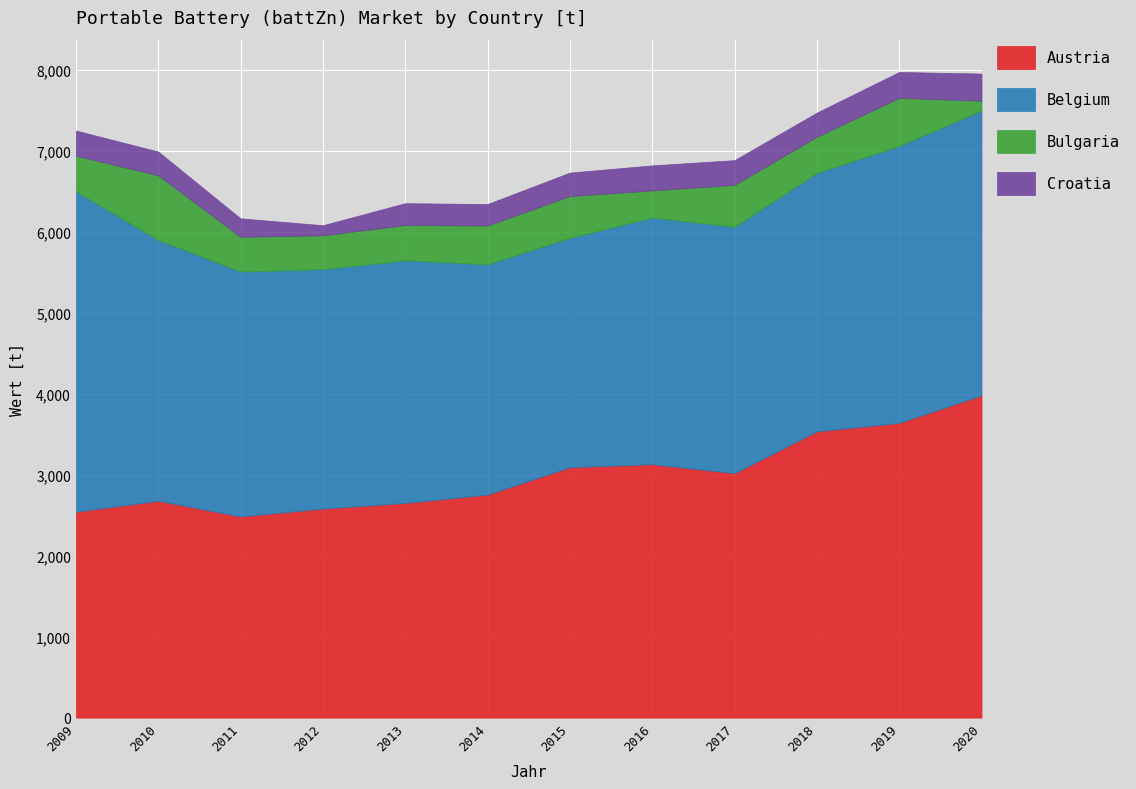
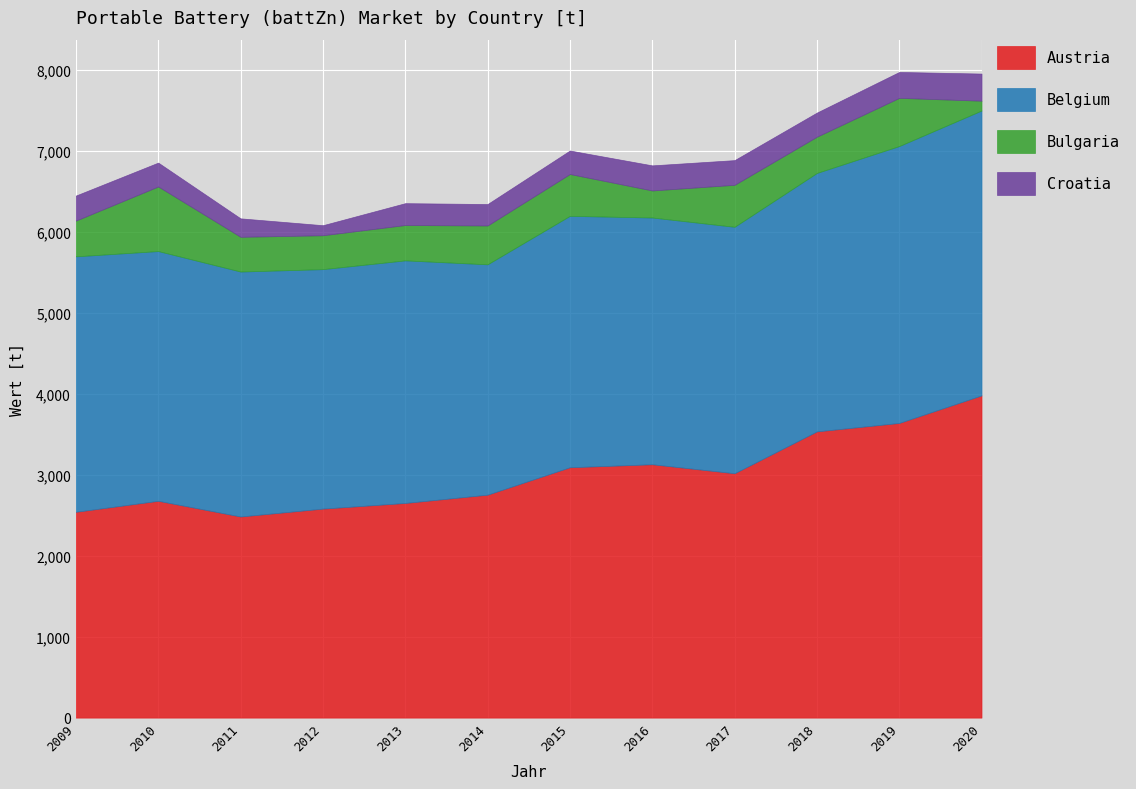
  {
    "Austria": {
      "2009": "2,500",
      "2010": "2,700",
      "2011": "2,500",
      "2012": "2,600",
      "2013": "2,700",
      "2014": "2,800",
      "2015": "3,100",
      "2016": "3,100",
      "2017": "3,000",
      "2018": "3,500",
      "2019": "3,600",
      "2020": "4,000"
    },
    "Belgium": {
-     "2009": "4,000",
-     "2010": "3,200",
+     "2009": "3,200",
+     "2010": "3,100",
      "2011": "3,000",
      "2012": "3,000",
      "2013": "3,000",
      "2014": "2,800",
-     "2015": "2,800",
+     "2015": "3,100",
      "2016": "3,000",
      "2017": "3,000",
      "2018": "3,200",
      "2019": "3,400",
      "2020": "3,500"
    },
    "Bulgaria": {
      "2009": "400",
      "2010": "800",
      "2011": "400",
      "2012": "400",
      "2013": "400",
      "2014": "500",
      "2015": "500",
      "2016": "300",
      "2017": "500",
      "2018": "400",
      "2019": "600",
      "2020": "100"
    },
    "Croatia": {
      "2009": "300",
      "2010": "300",
      "2011": "200",
      "2012": "100",
      "2013": "300",
      "2014": "300",
      "2015": "300",
      "2016": "300",
      "2017": "300",
      "2018": "300",
      "2019": "300",
      "2020": "300"
    }
  }
